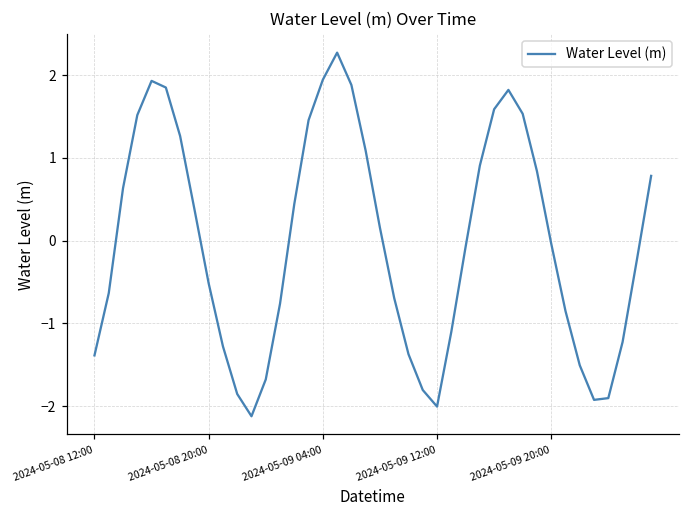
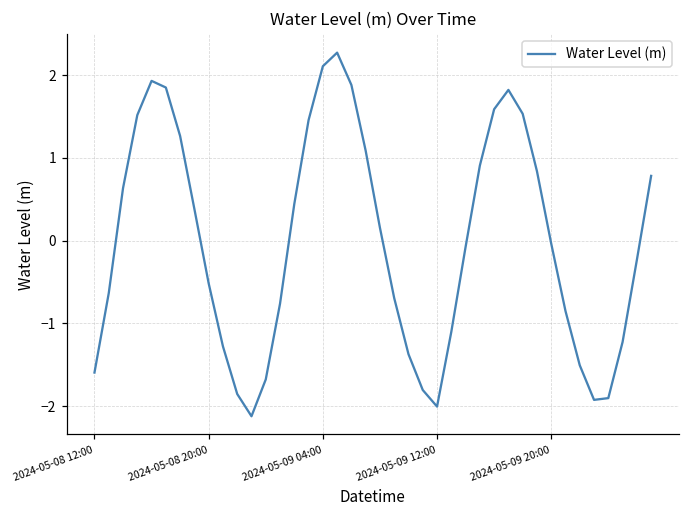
  {
-   "2024-05-08 12:00": -1.4,
+   "2024-05-08 12:00": -1.6,
    "2024-05-08 20:00": -0.5,
-   "2024-05-09 04:00": 1.9,
+   "2024-05-09 04:00": 2.1,
    "2024-05-09 12:00": -2.0,
    "2024-05-09 20:00": 0.0
  }
